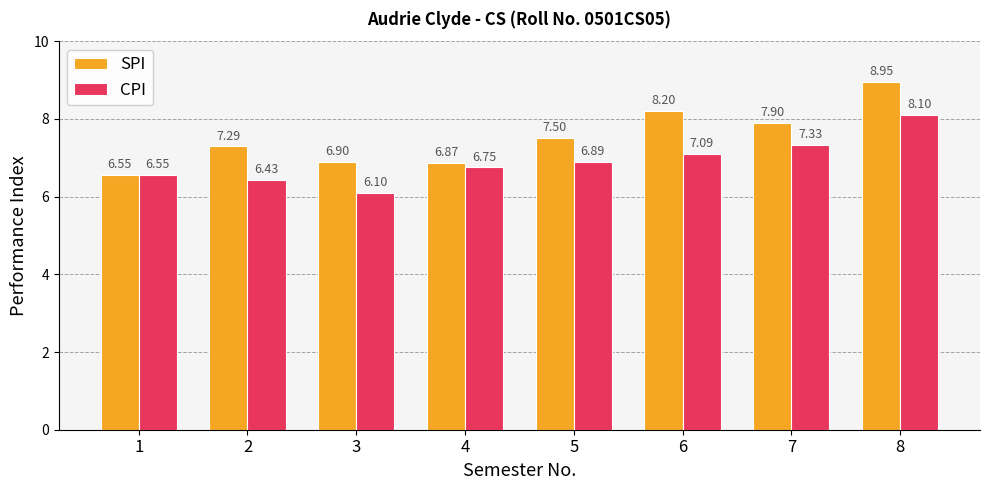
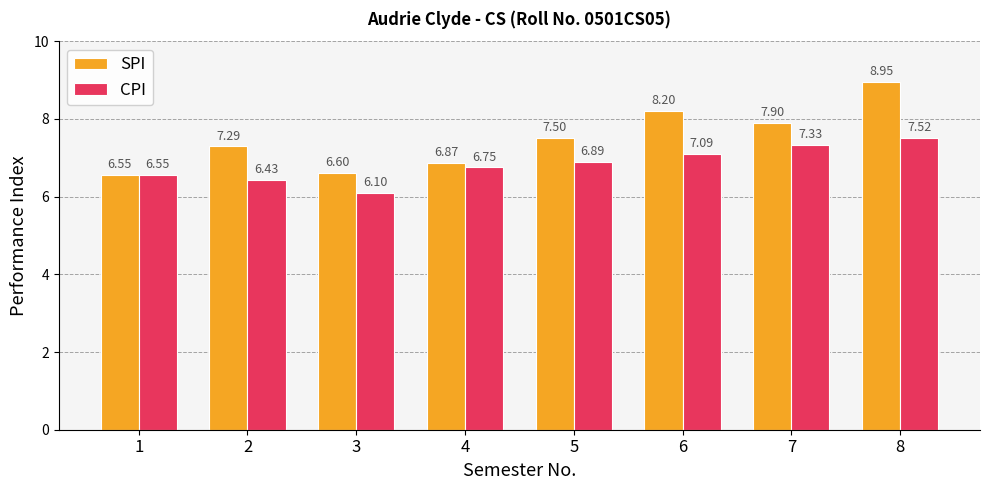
  {
    "SPI": {
      "1": 6.55,
      "2": 7.29,
-     "3": 6.90,
+     "3": 6.60,
      "4": 6.87,
      "5": 7.50,
      "6": 8.20,
      "7": 7.90,
      "8": 8.95
    },
    "CPI": {
      "1": 6.55,
      "2": 6.43,
      "3": 6.10,
      "4": 6.75,
      "5": 6.89,
      "6": 7.09,
      "7": 7.33,
-     "8": 8.10
+     "8": 7.52
    }
  }
